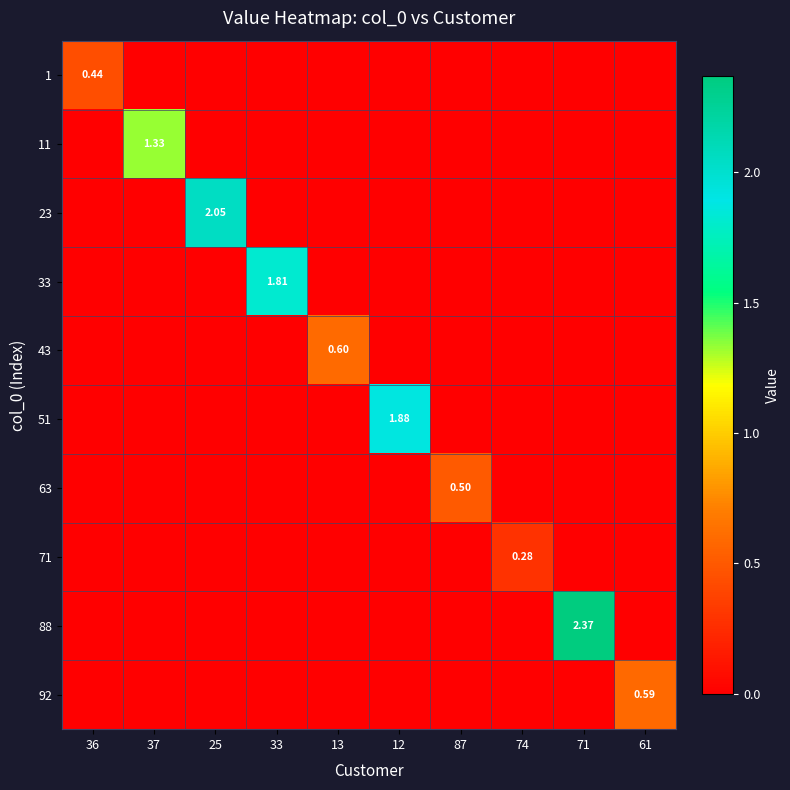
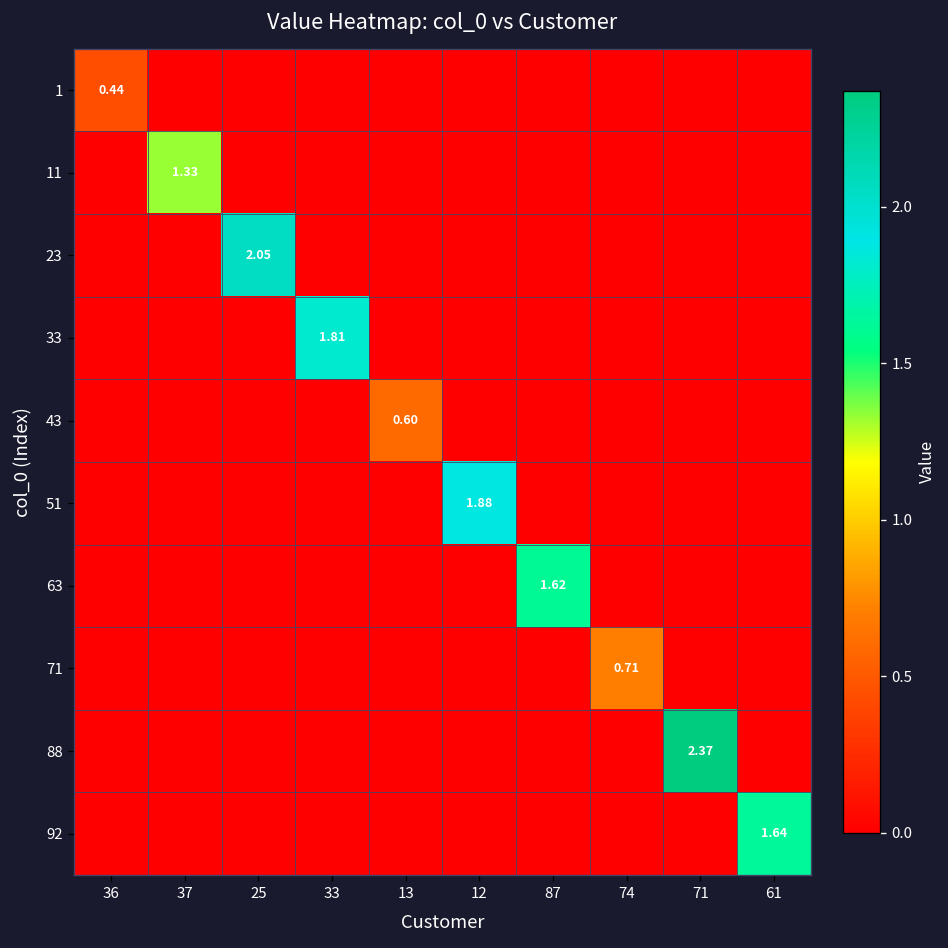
  {
    "1": {
      "36": 0.44
    },
    "11": {
      "37": 1.33
    },
    "23": {
      "25": 2.05
    },
    "33": {
      "33": 1.81
    },
    "43": {
      "13": 0.60
    },
    "51": {
      "12": 1.88
    },
    "63": {
-     "87": 0.50
+     "87": 1.62
    },
    "71": {
-     "74": 0.28
+     "74": 0.71
    },
    "88": {
      "71": 2.37
    },
    "92": {
-     "61": 0.59
+     "61": 1.64
    }
  }
